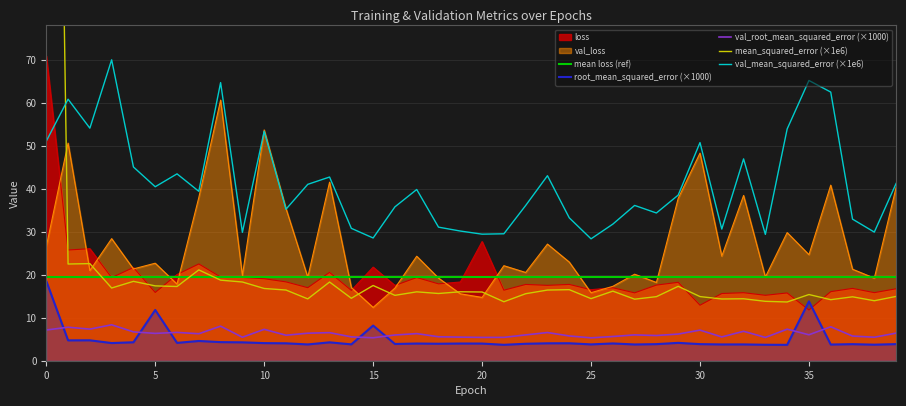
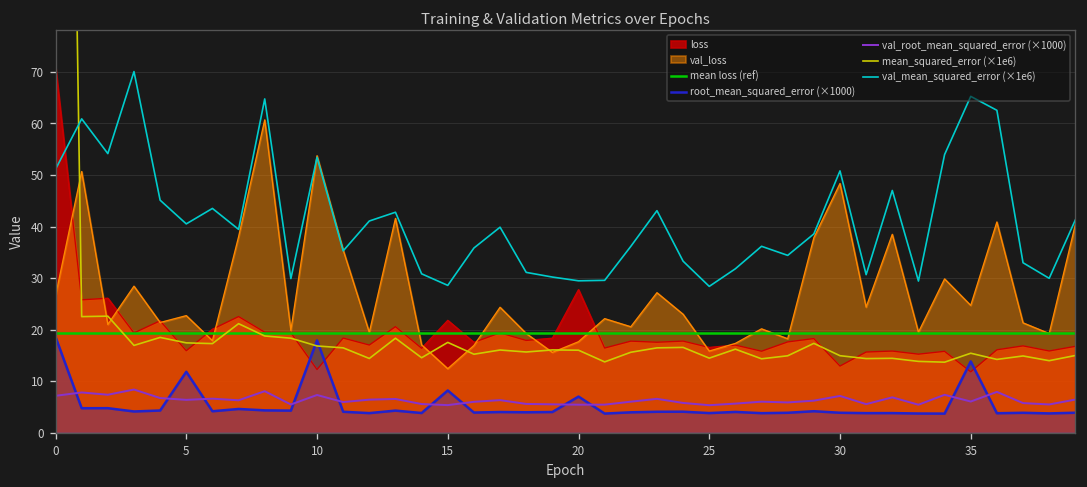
  {
    "loss": {
      "0": 71,
      "5": 16,
-     "10": 19,
+     "10": 12,
      "15": 22,
      "20": 28,
      "25": 17,
      "30": 13,
      "35": 12
    },
    "val_loss": {
      "0": 27,
      "5": 23,
      "15": 12,
-     "20": 15,
+     "20": 18,
      "25": 16,
      "30": 48,
      "35": 25
    },
    "root_mean_squared_error (×1000)": {
      "0": 19,
      "5": 12,
-     "10": 4,
+     "10": 18,
      "15": 8,
-     "20": 4,
+     "20": 7,
      "25": 4,
      "30": 4,
      "35": 14
    },
    "val_root_mean_squared_error (×1000)": {
      "0": 7,
      "5": 6,
      "10": 7,
      "15": 5,
      "20": 5,
      "25": 5,
      "30": 7,
      "35": 6
    },
    "mean_squared_error (×1e6)": {
      "5": 17,
      "10": 17,
      "15": 18,
      "20": 16,
      "25": 14,
      "30": 15,
      "35": 15
    },
    "val_mean_squared_error (×1e6)": {
      "0": 51,
      "5": 41,
      "15": 29,
      "20": 29,
      "25": 28,
      "30": 51
    }
  }
